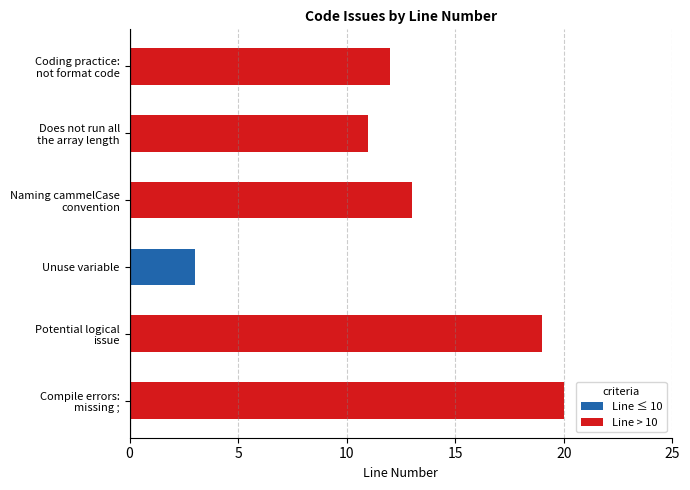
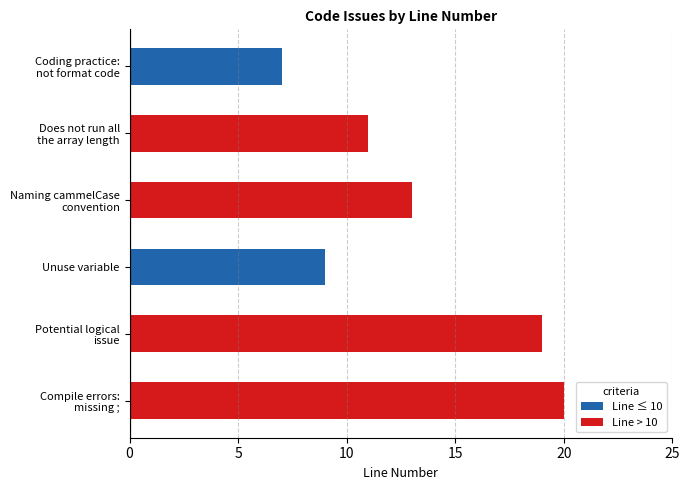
  {
-   "Coding practice: not format code": 12,
+   "Coding practice: not format code": 7,
    "Does not run all the array length": 11,
    "Naming cammelCase convention": 13,
-   "Unuse variable": 3,
+   "Unuse variable": 9,
    "Potential logical issue": 19,
    "Compile errors: missing ;": 20
  }
